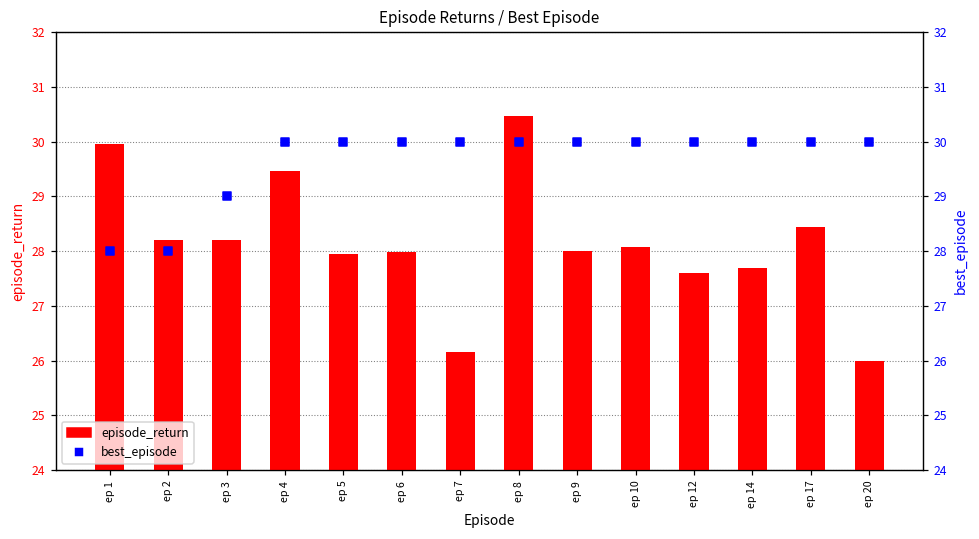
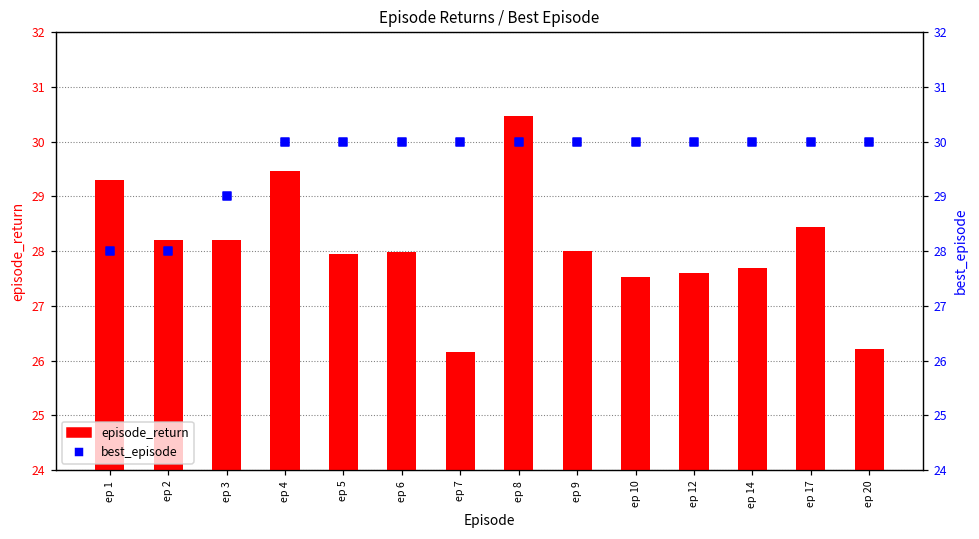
  {
    "episode_return": {
-     "ep 1": 30.0,
+     "ep 1": 29.3,
      "ep 2": 28.2,
      "ep 3": 28.2,
      "ep 4": 29.5,
      "ep 5": 27.9,
      "ep 6": 28.0,
      "ep 7": 26.2,
      "ep 8": 30.5,
      "ep 9": 28.0,
-     "ep 10": 28.1,
+     "ep 10": 27.5,
      "ep 12": 27.6,
      "ep 14": 27.7,
      "ep 17": 28.4,
-     "ep 20": 26.0
+     "ep 20": 26.2
    }
  }
